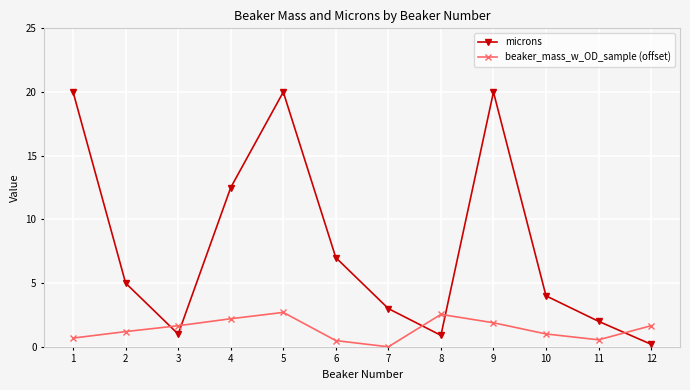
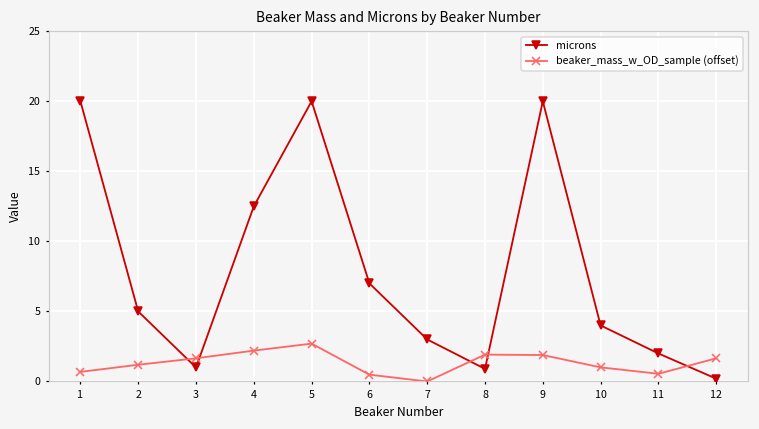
  {
    "microns": {
      "1": 20.0,
      "2": 5.0,
      "3": 1.0,
      "4": 12.5,
      "5": 20.0,
      "6": 7.0,
      "7": 3.0,
      "8": 0.9,
      "9": 20.0,
      "10": 4.0,
      "11": 2.0,
      "12": 0.2
    },
    "beaker_mass_w_OD_sample (offset)": {
      "1": 0.7,
      "2": 1.2,
      "3": 1.7,
      "4": 2.2,
      "5": 2.7,
      "6": 0.5,
      "7": 0.0,
-     "8": 2.5,
+     "8": 1.9,
      "9": 1.9,
      "10": 1.0,
      "11": 0.5,
      "12": 1.7
    }
  }
